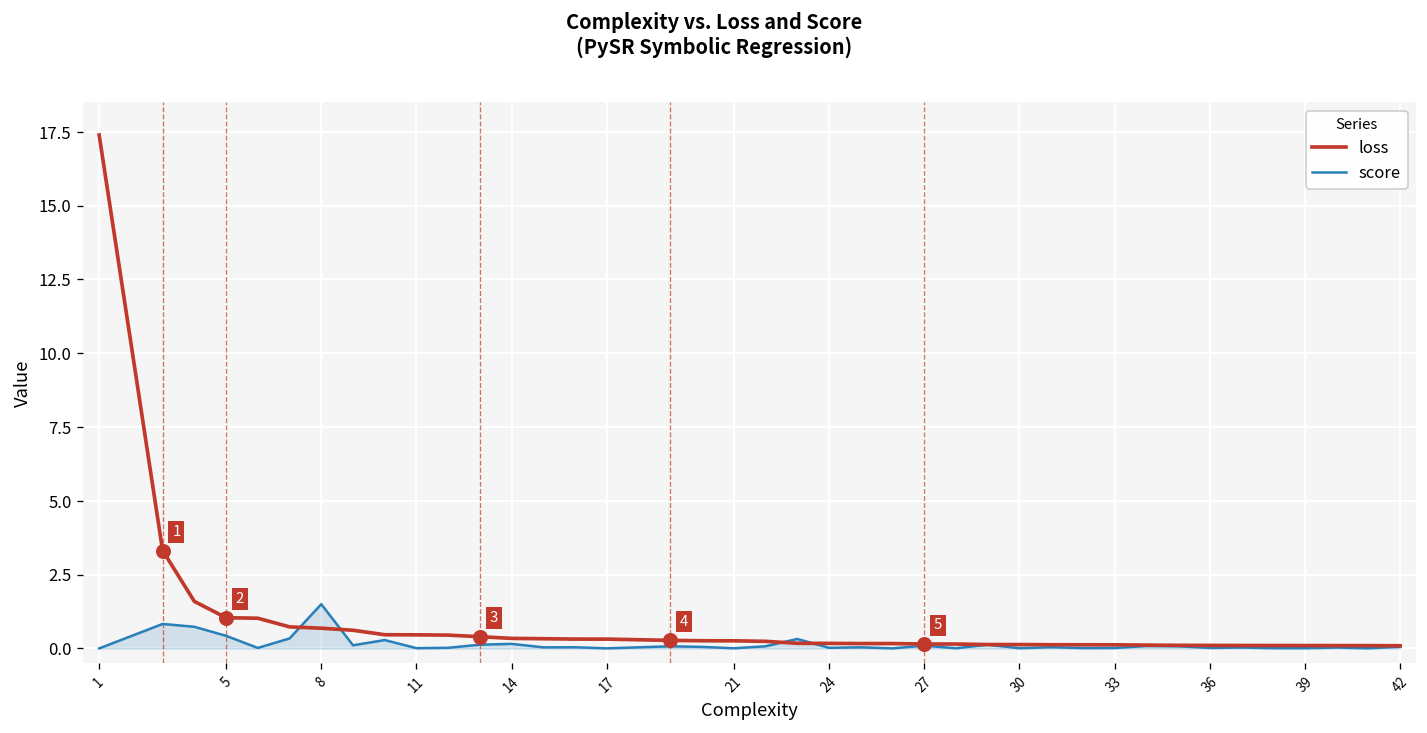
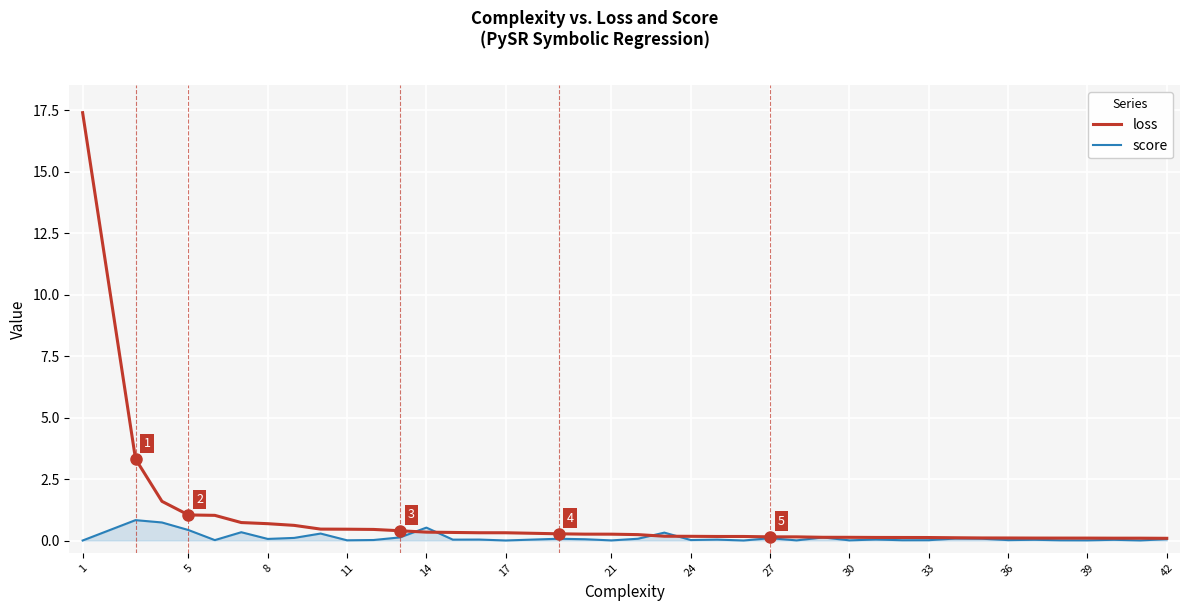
  {
    "score": {
      "1": 0.0,
      "5": 0.4,
-     "8": 1.5,
+     "8": 0.1,
      "11": 0.0,
-     "14": 0.2,
+     "14": 0.5,
      "17": 0.0,
      "21": 0.0,
      "24": 0.0,
      "30": 0.0,
      "33": 0.0
    }
  }
